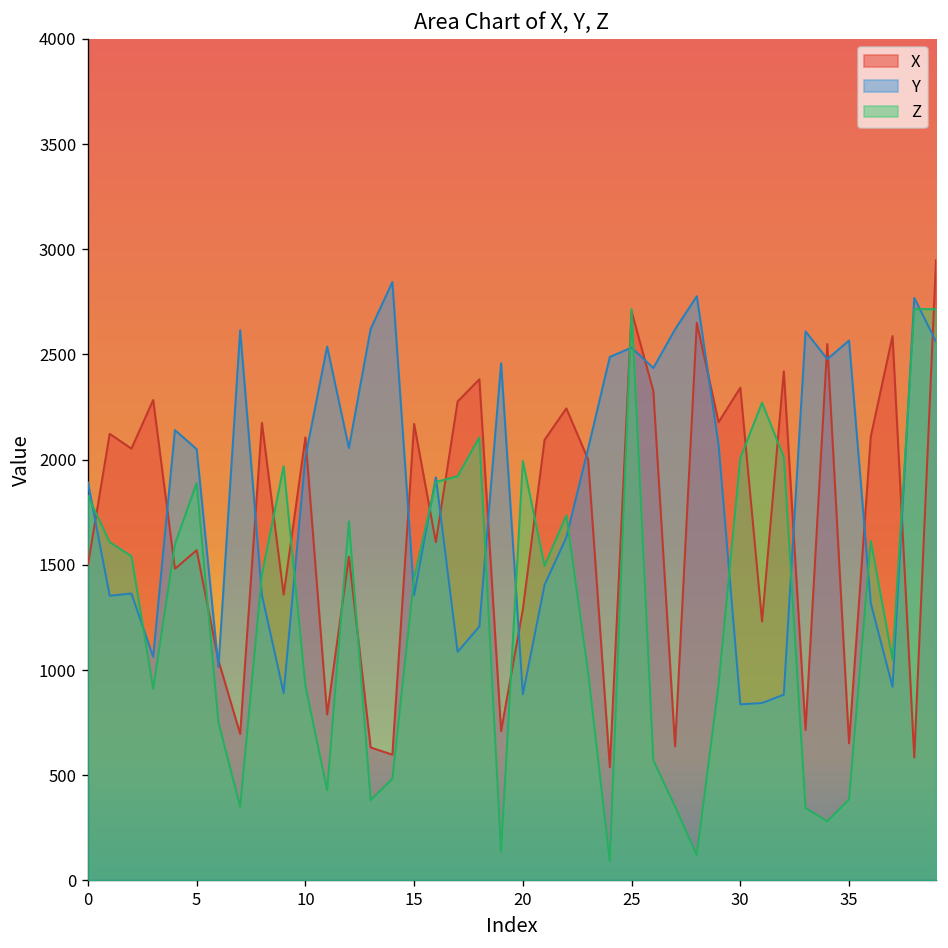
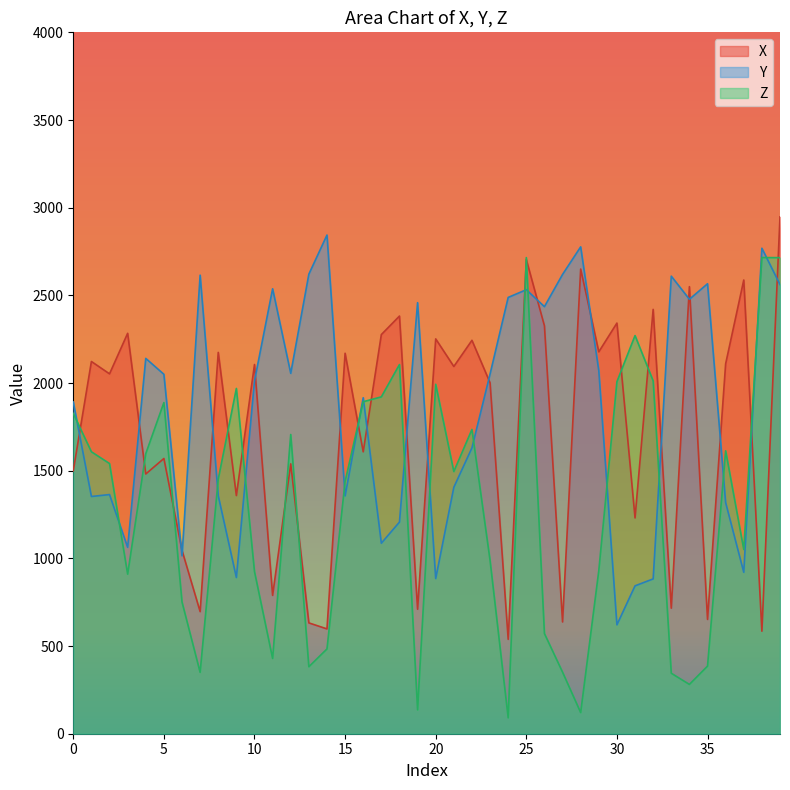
  {
    "X": {
      "0": 1500,
      "5": 1570,
      "10": 2110,
      "15": 2170,
-     "20": 1290,
+     "20": 2250,
      "30": 2340,
      "35": 650
    },
    "Y": {
      "0": 1890,
      "5": 2050,
      "10": 2010,
      "15": 1360,
      "20": 880,
      "25": 2530,
-     "30": 840,
+     "30": 620,
      "35": 2570
    },
    "Z": {
      "0": 1830,
      "5": 1890,
      "10": 920,
      "15": 1440,
      "20": 1990,
      "30": 2010,
      "35": 390
    }
  }
